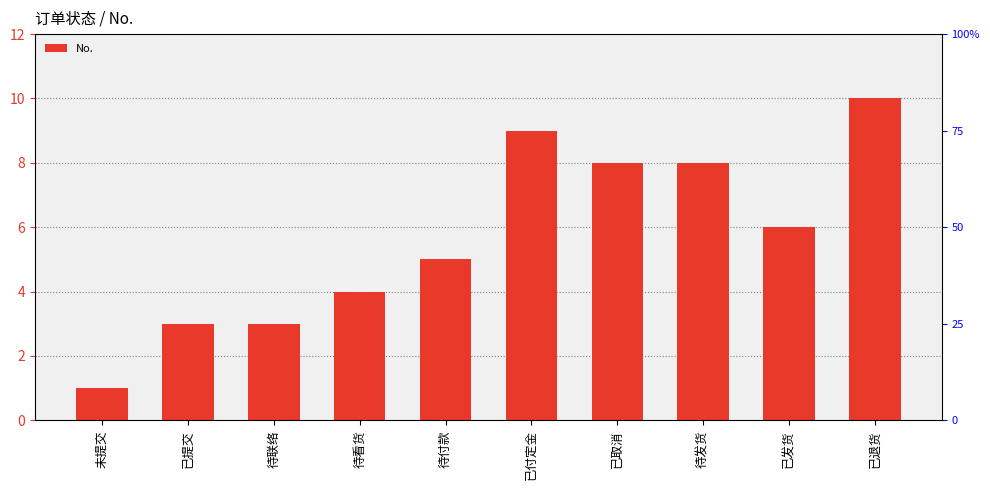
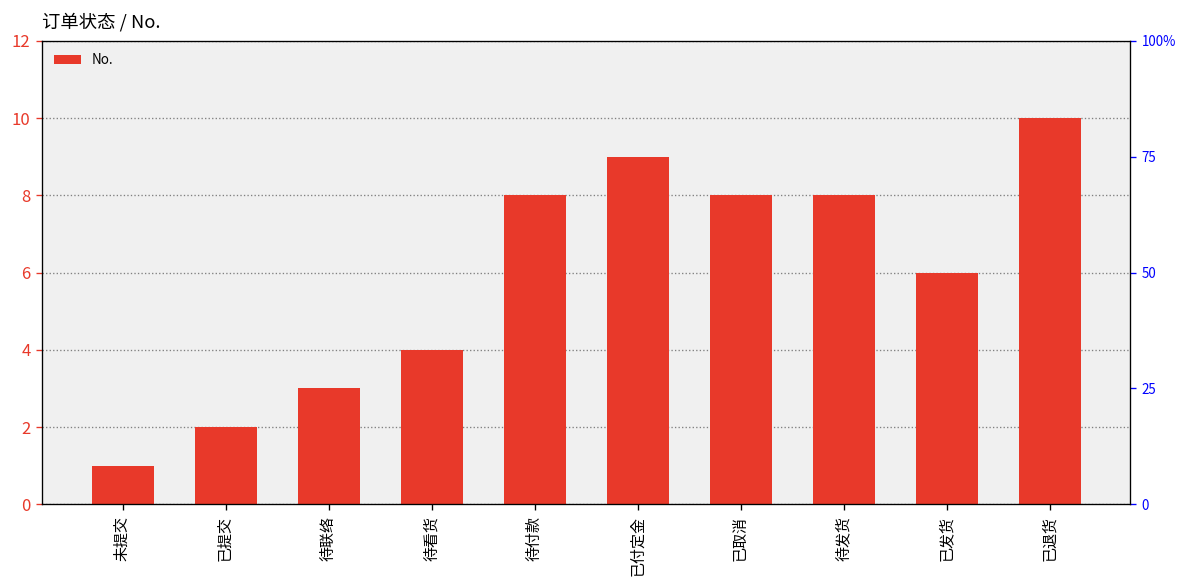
  {
    "未提交": 1,
-   "已提交": 3,
+   "已提交": 2,
    "待联络": 3,
    "待看货": 4,
-   "待付款": 5,
+   "待付款": 8,
    "已付定金": 9,
    "已取消": 8,
    "待发货": 8,
    "已发货": 6,
    "已退货": 10
  }
